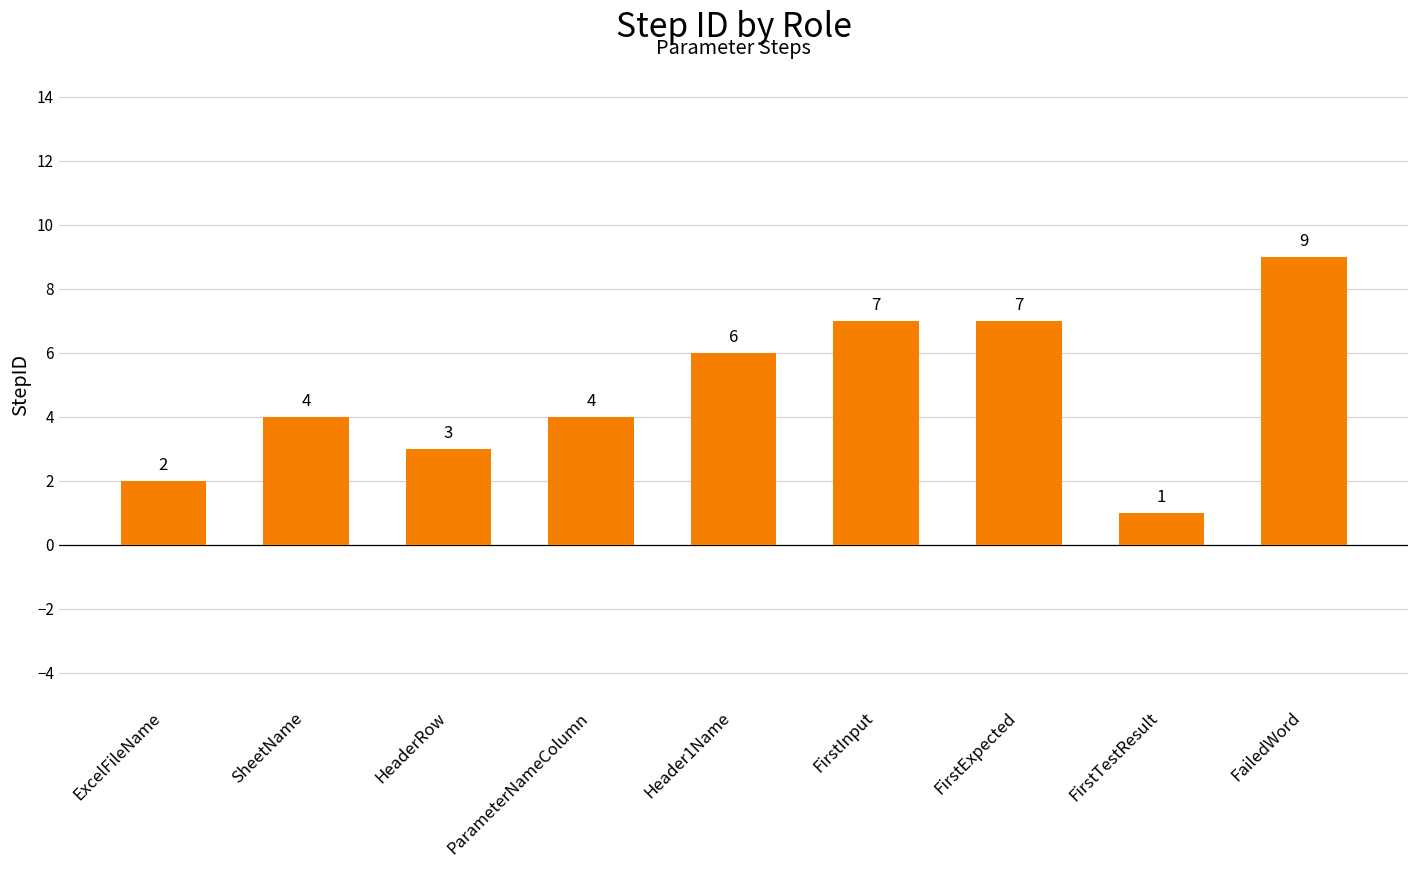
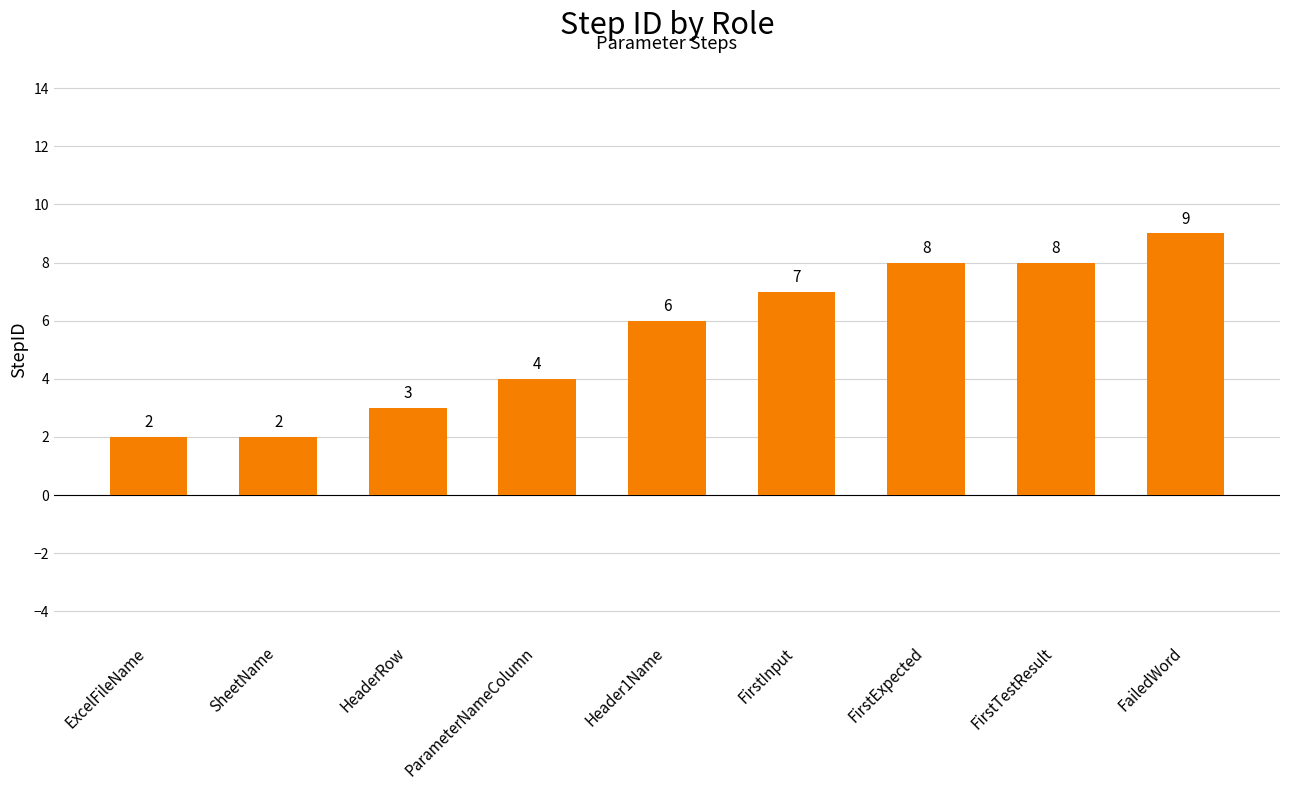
  {
    "ExcelFileName": 2,
-   "SheetName": 4,
+   "SheetName": 2,
    "HeaderRow": 3,
    "ParameterNameColumn": 4,
    "Header1Name": 6,
    "FirstInput": 7,
-   "FirstExpected": 7,
-   "FirstTestResult": 1,
+   "FirstExpected": 8,
+   "FirstTestResult": 8,
    "FailedWord": 9
  }
